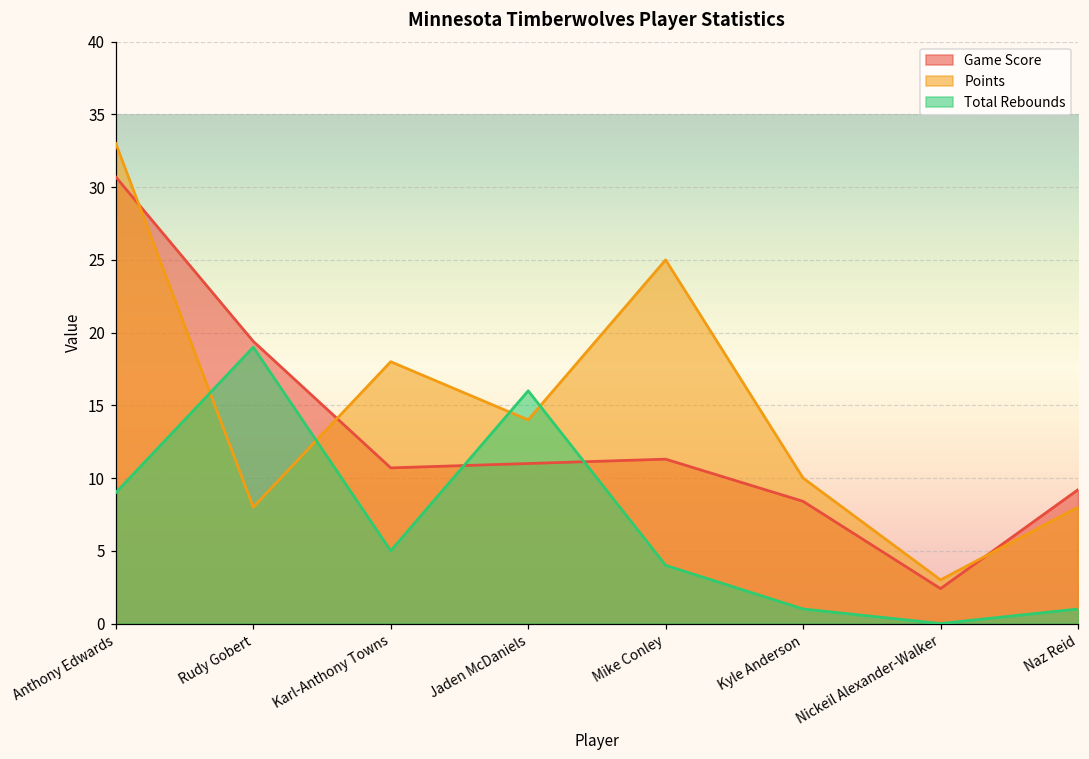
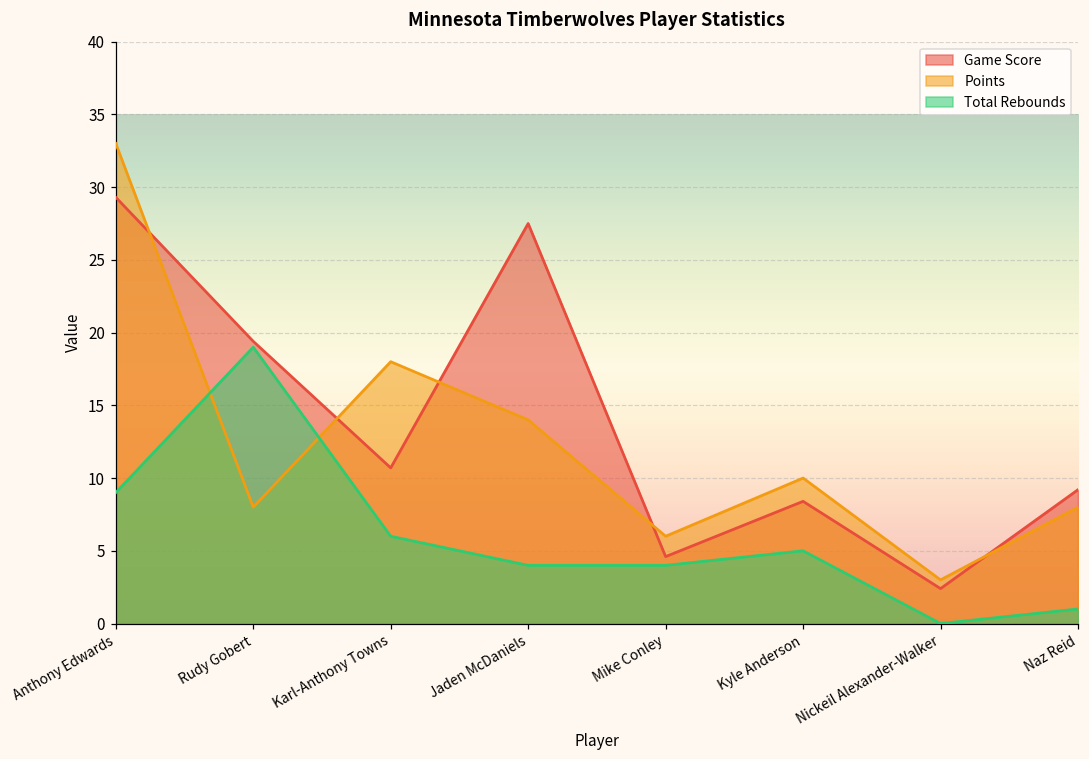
  {
    "Game Score": {
-     "Anthony Edwards": 30.7,
+     "Anthony Edwards": 29.3,
      "Rudy Gobert": 19.4,
      "Karl-Anthony Towns": 10.7,
-     "Jaden McDaniels": 11.0,
-     "Mike Conley": 11.3,
+     "Jaden McDaniels": 27.5,
+     "Mike Conley": 4.6,
      "Kyle Anderson": 8.4,
      "Nickeil Alexander-Walker": 2.4,
      "Naz Reid": 9.2
    },
    "Points": {
      "Anthony Edwards": 33,
      "Rudy Gobert": 8,
      "Karl-Anthony Towns": 18,
      "Jaden McDaniels": 14,
-     "Mike Conley": 25,
+     "Mike Conley": 6,
      "Kyle Anderson": 10,
      "Nickeil Alexander-Walker": 3,
      "Naz Reid": 8
    },
    "Total Rebounds": {
      "Anthony Edwards": 9,
      "Rudy Gobert": 19,
-     "Karl-Anthony Towns": 5,
-     "Jaden McDaniels": 16,
+     "Karl-Anthony Towns": 6,
+     "Jaden McDaniels": 4,
      "Mike Conley": 4,
-     "Kyle Anderson": 1,
+     "Kyle Anderson": 5,
      "Nickeil Alexander-Walker": 0,
      "Naz Reid": 1
    }
  }
